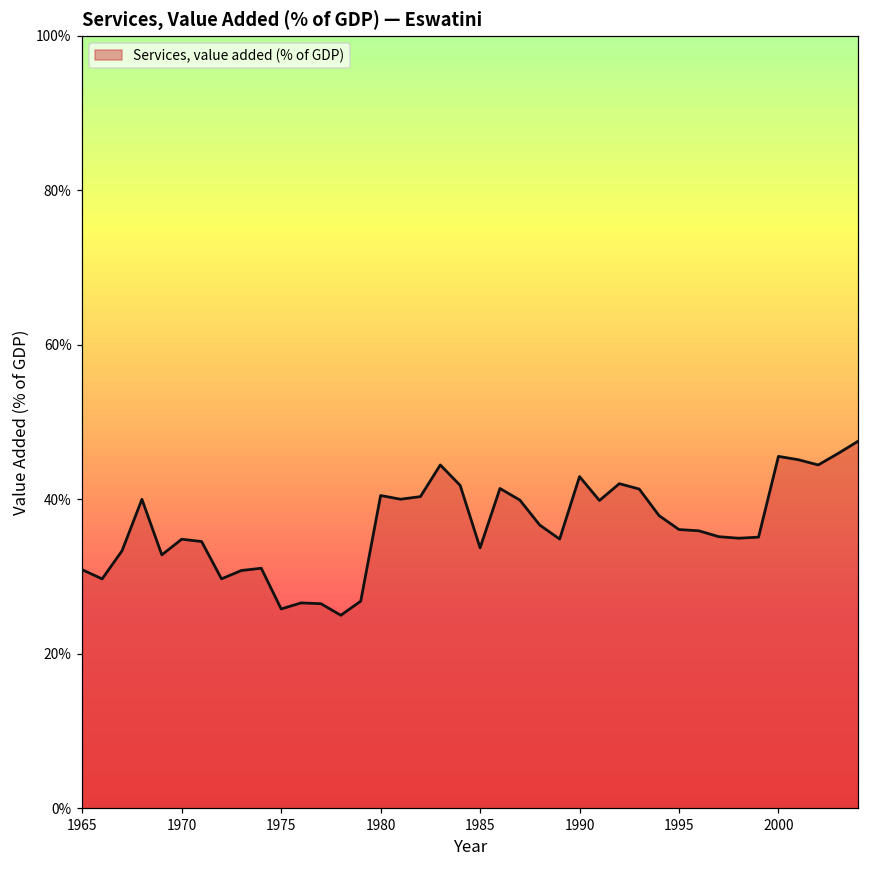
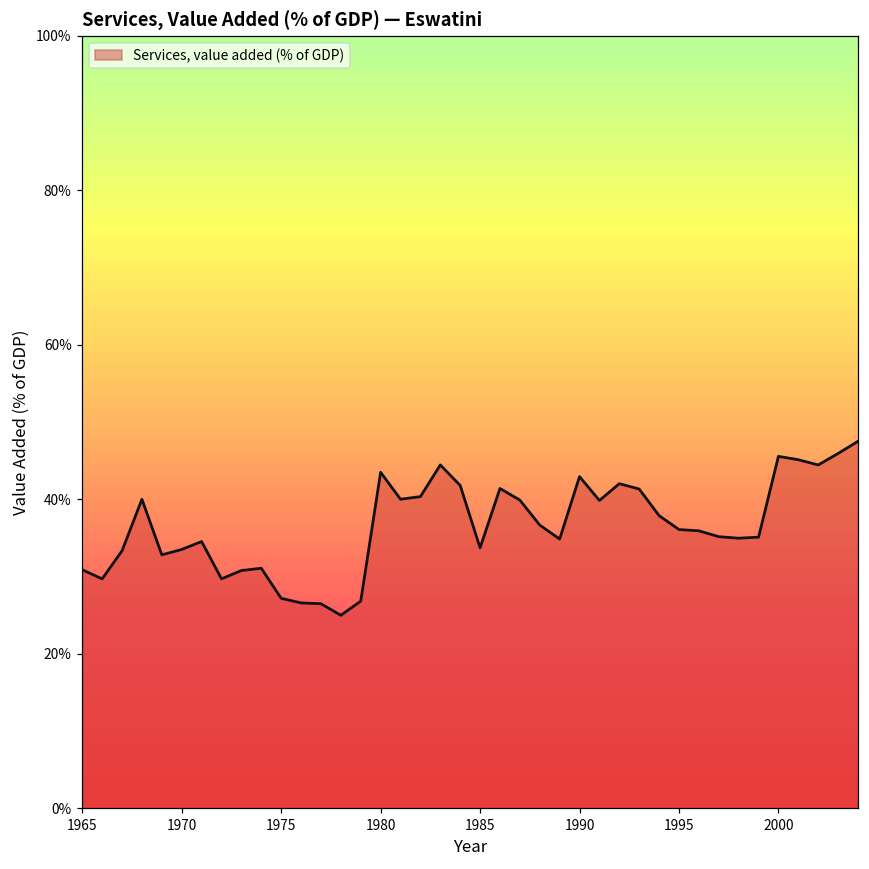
  {
    "1965": "31%",
-   "1970": "35%",
-   "1975": "26%",
-   "1980": "40%",
+   "1970": "34%",
+   "1975": "27%",
+   "1980": "43%",
    "1985": "34%",
    "1990": "43%",
    "1995": "36%",
    "2000": "46%"
  }
